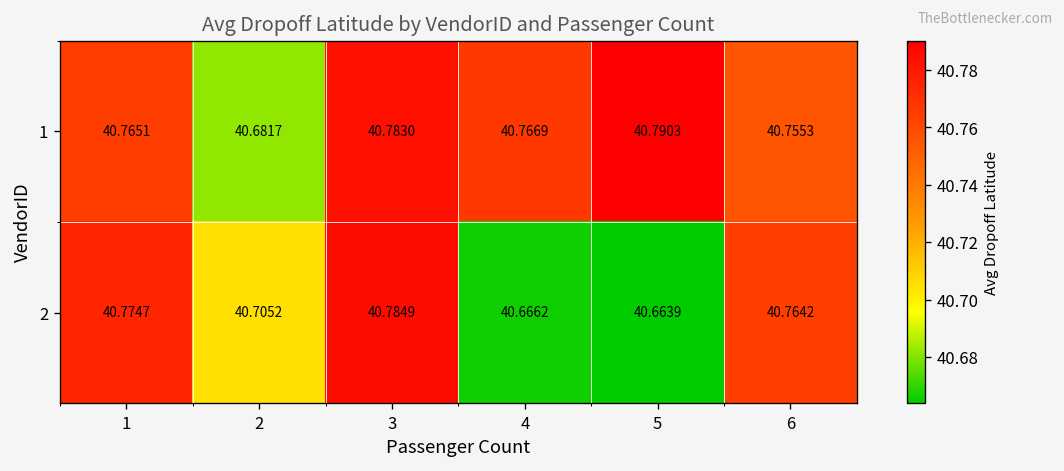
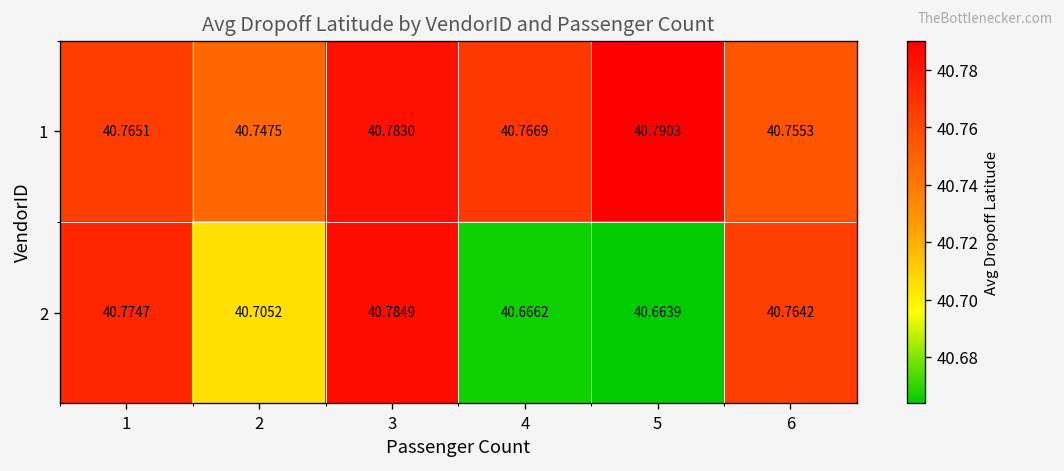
  {
    "1": {
      "1": 40.7651,
-     "2": 40.6817,
+     "2": 40.7475,
      "3": 40.7830,
      "4": 40.7669,
      "5": 40.7903,
      "6": 40.7553
    },
    "2": {
      "1": 40.7747,
      "2": 40.7052,
      "3": 40.7849,
      "4": 40.6662,
      "5": 40.6639,
      "6": 40.7642
    }
  }
